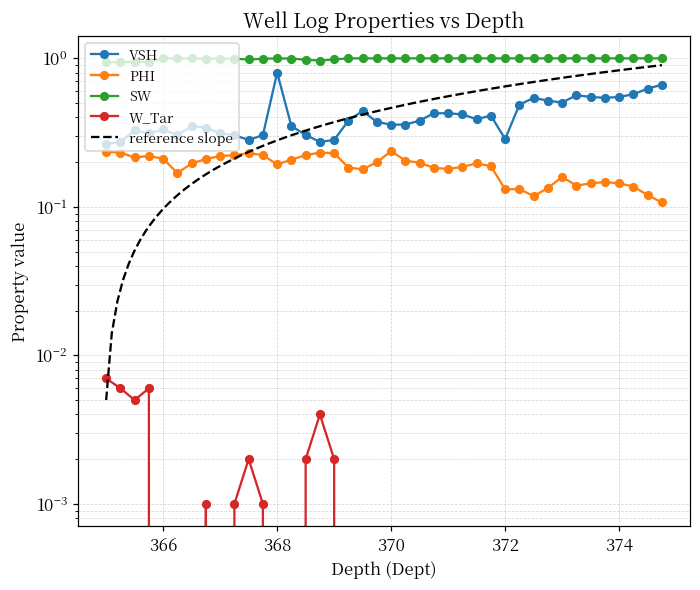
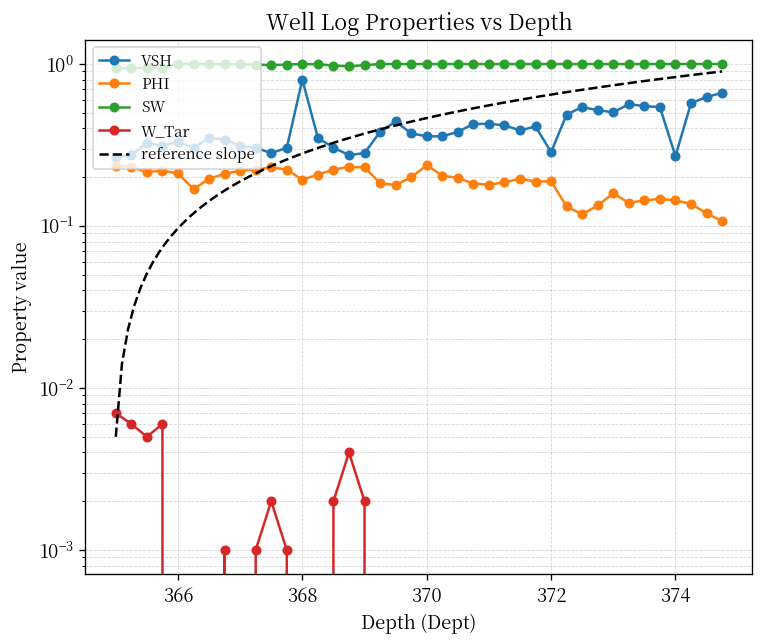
  {
    "VSH": {
      "368": 0.8,
      "370": 0.36,
      "372": 0.29,
-     "374": 0.55
+     "374": 0.27
    },
    "PHI": {
      "366": 0.21,
      "368": 0.19,
      "370": 0.24,
-     "372": 0.13,
+     "372": 0.19,
      "374": 0.14
    },
    "SW": {
      "368": 1.0,
      "370": 1.0,
      "372": 1.0,
      "374": 1.0
    }
  }
